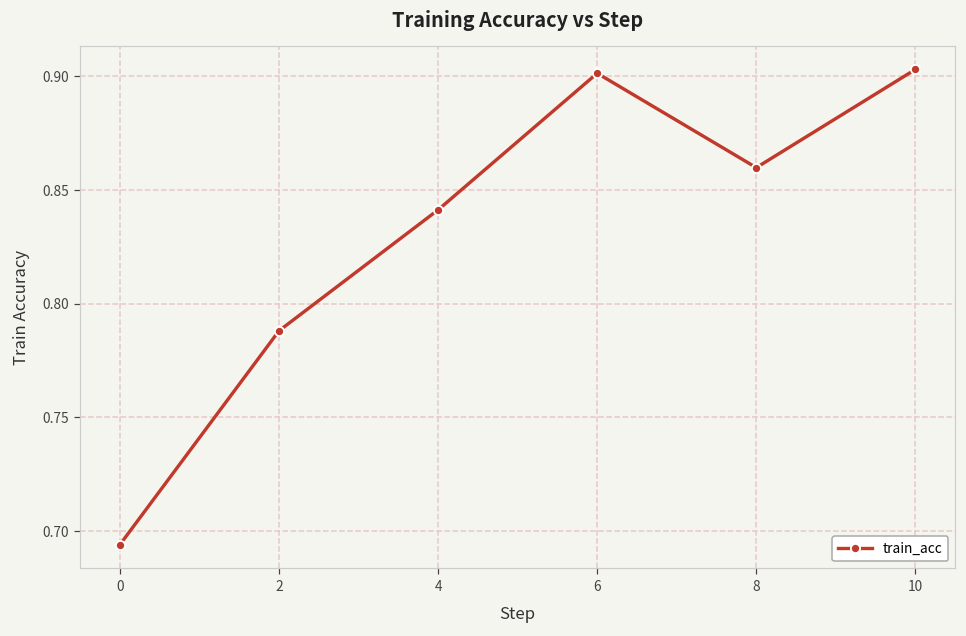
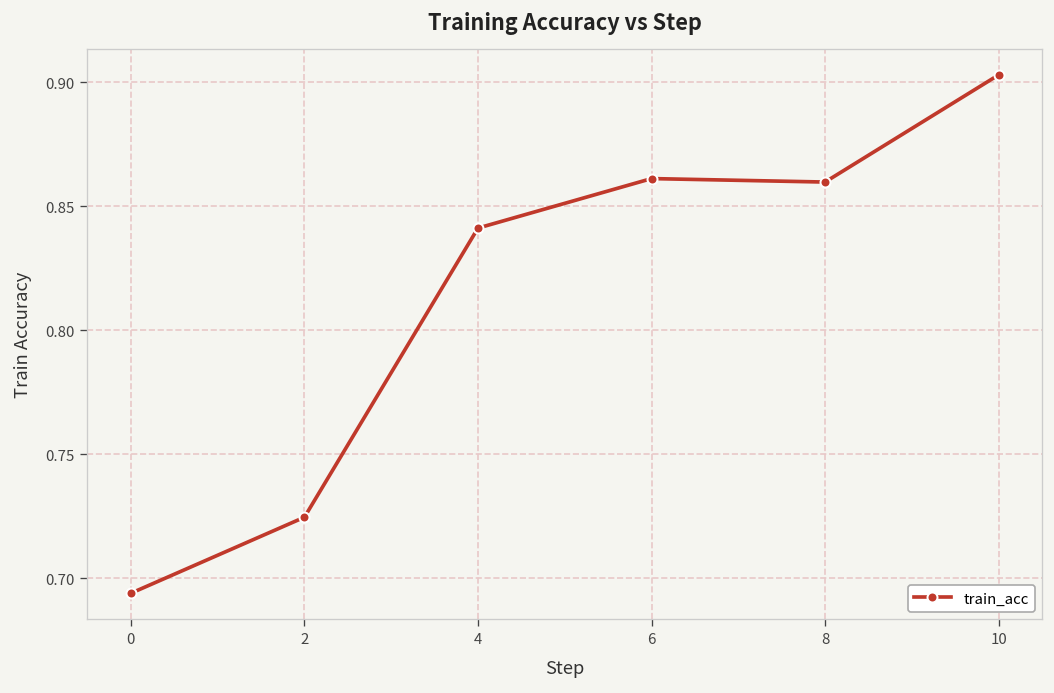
  {
    "0": 0.694,
-   "2": 0.788,
+   "2": 0.725,
    "4": 0.841,
-   "6": 0.901,
+   "6": 0.861,
    "8": 0.860,
    "10": 0.903
  }
